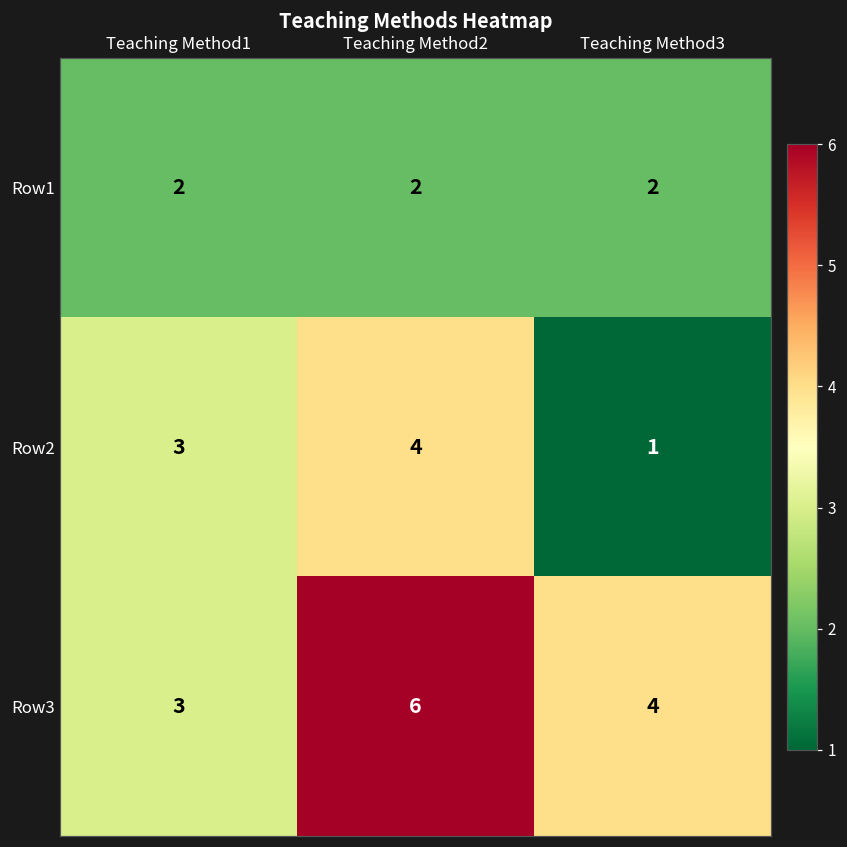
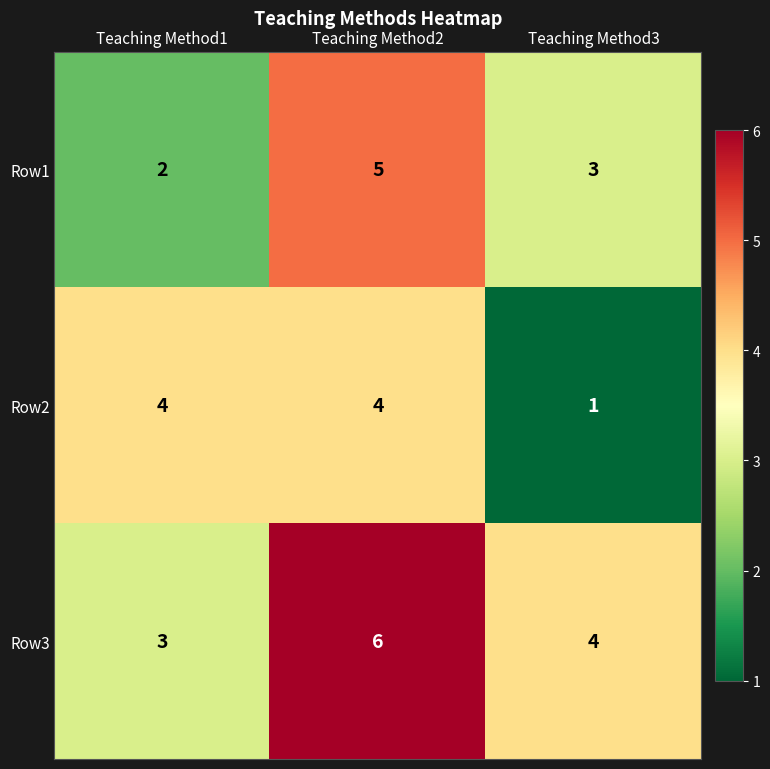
  {
    "Row1": {
      "Teaching Method1": 2,
-     "Teaching Method2": 2,
-     "Teaching Method3": 2
+     "Teaching Method2": 5,
+     "Teaching Method3": 3
    },
    "Row2": {
-     "Teaching Method1": 3,
+     "Teaching Method1": 4,
      "Teaching Method2": 4,
      "Teaching Method3": 1
    },
    "Row3": {
      "Teaching Method1": 3,
      "Teaching Method2": 6,
      "Teaching Method3": 4
    }
  }
